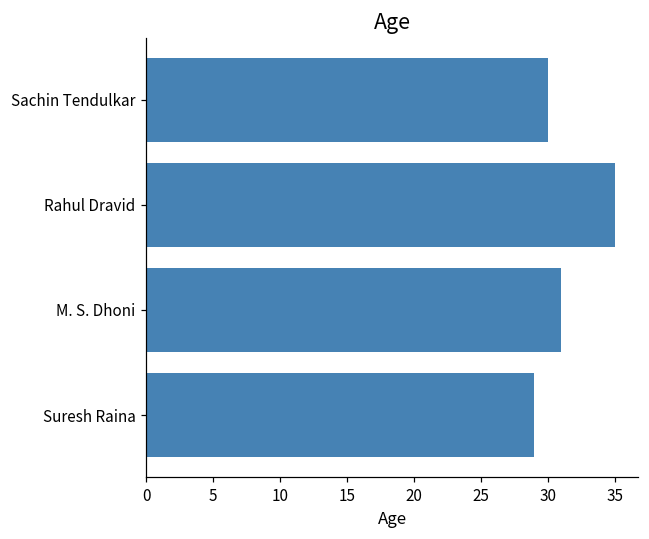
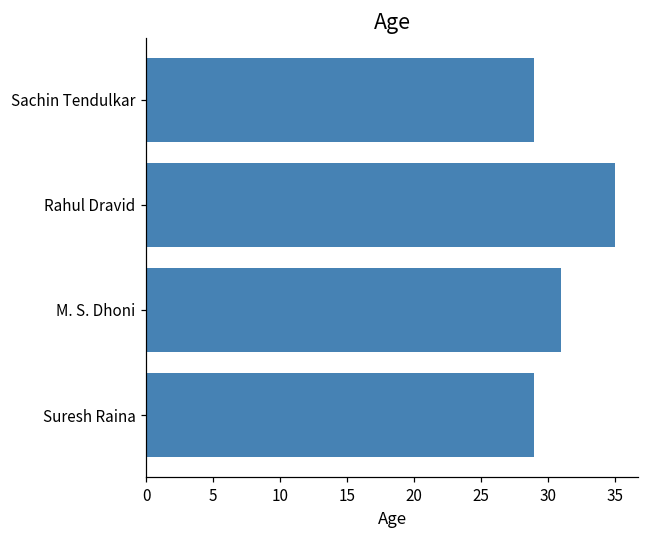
  {
-   "Sachin Tendulkar": 30,
+   "Sachin Tendulkar": 29,
    "Rahul Dravid": 35,
    "M. S. Dhoni": 31,
    "Suresh Raina": 29
  }
